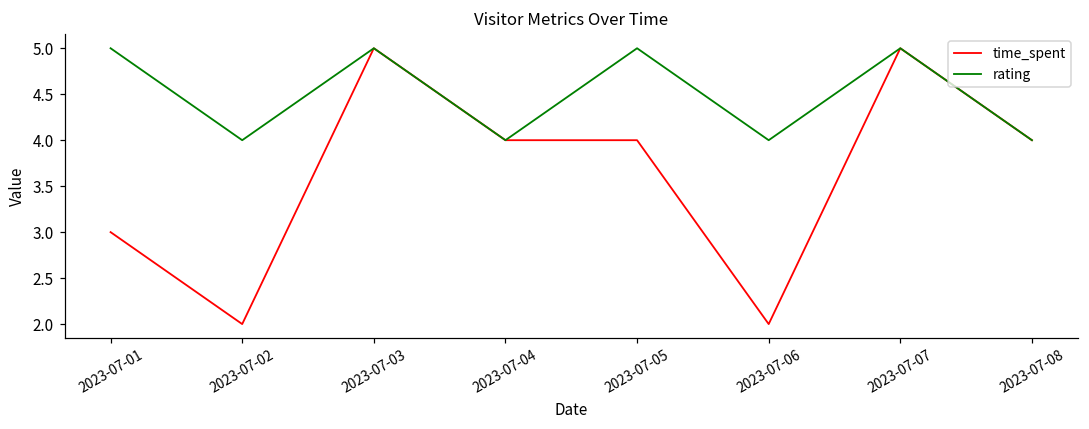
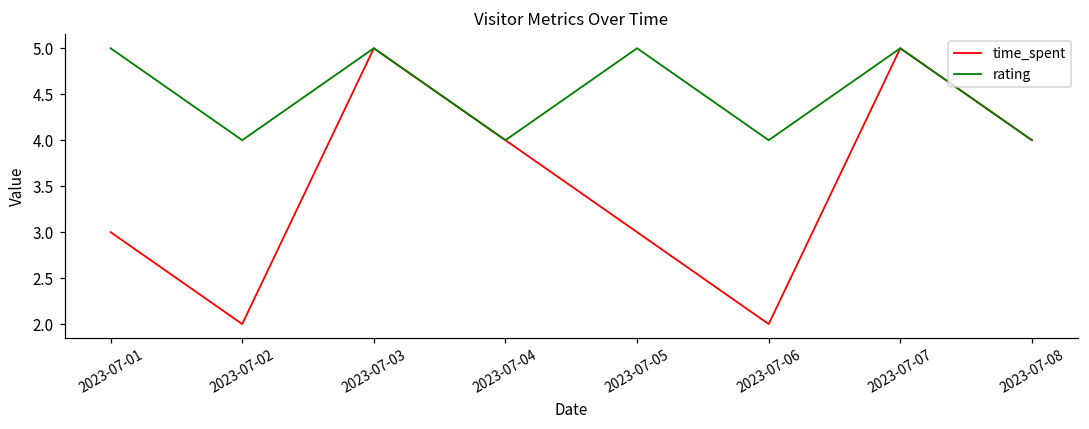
  {
    "time_spent": {
      "2023-07-01": 3,
      "2023-07-02": 2,
-     "2023-07-05": 4,
+     "2023-07-05": 3,
      "2023-07-06": 2
    },
    "rating": {
      "2023-07-01": 5,
      "2023-07-02": 4,
      "2023-07-05": 5,
      "2023-07-06": 4
    }
  }
